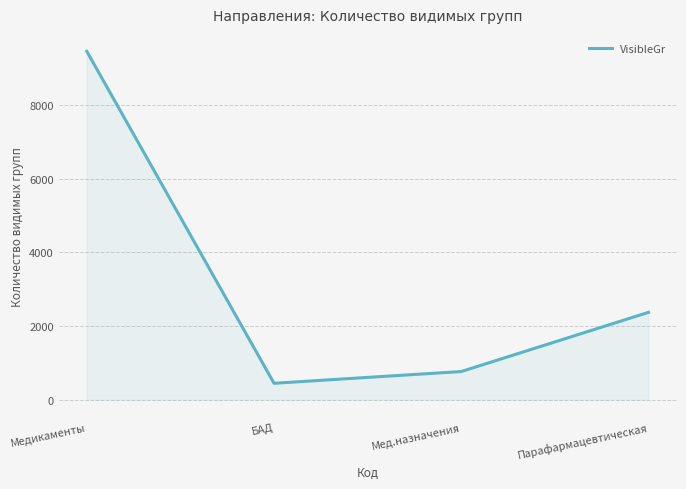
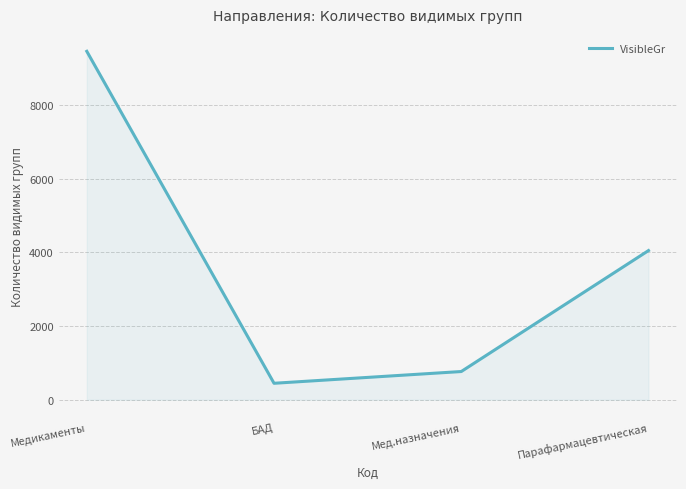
  {
    "Медикаменты": 9500,
    "БАД": 400,
    "Мед.назначения": 800,
-   "Парафармацевтическая": 2400
+   "Парафармацевтическая": 4100
  }
